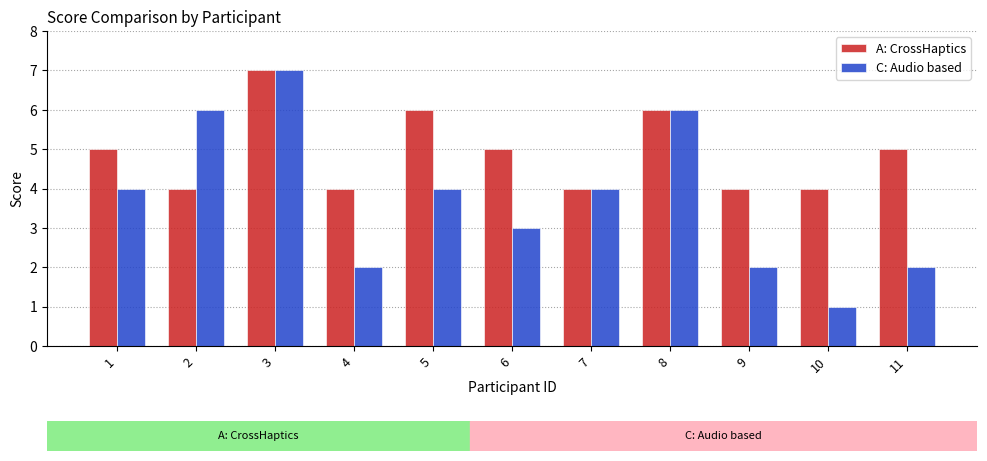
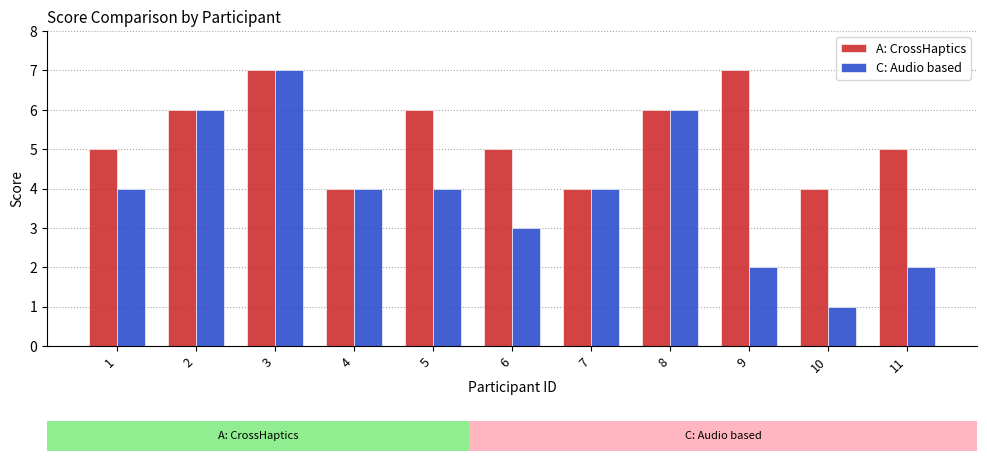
  {
    "A: CrossHaptics": {
      "1": 5,
-     "2": 4,
+     "2": 6,
      "3": 7,
      "4": 4,
      "5": 6,
      "6": 5,
      "7": 4,
      "8": 6,
-     "9": 4,
+     "9": 7,
      "10": 4,
      "11": 5
    },
    "C: Audio based": {
      "1": 4,
      "2": 6,
      "3": 7,
-     "4": 2,
+     "4": 4,
      "5": 4,
      "6": 3,
      "7": 4,
      "8": 6,
      "9": 2,
      "10": 1,
      "11": 2
    }
  }
